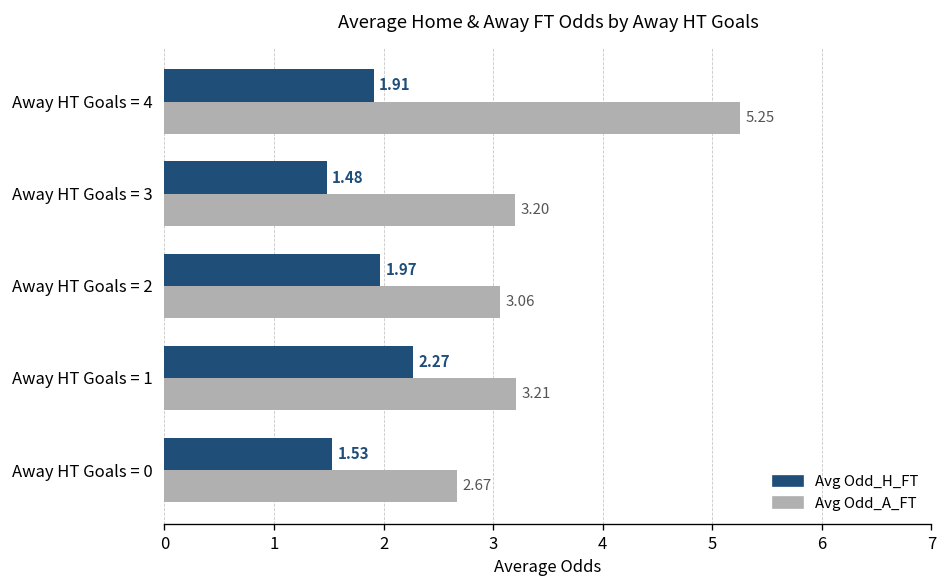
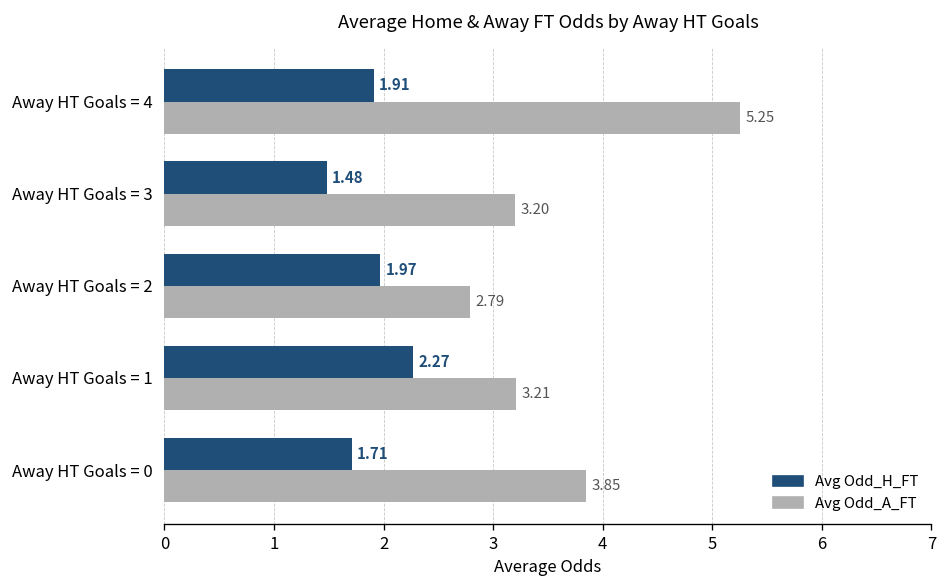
  {
    "Avg Odd_H_FT": {
      "Away HT Goals = 4": 1.91,
      "Away HT Goals = 3": 1.48,
      "Away HT Goals = 2": 1.97,
      "Away HT Goals = 1": 2.27,
-     "Away HT Goals = 0": 1.53
+     "Away HT Goals = 0": 1.71
    },
    "Avg Odd_A_FT": {
      "Away HT Goals = 4": 5.25,
      "Away HT Goals = 3": 3.20,
-     "Away HT Goals = 2": 3.06,
+     "Away HT Goals = 2": 2.79,
      "Away HT Goals = 1": 3.21,
-     "Away HT Goals = 0": 2.67
+     "Away HT Goals = 0": 3.85
    }
  }
